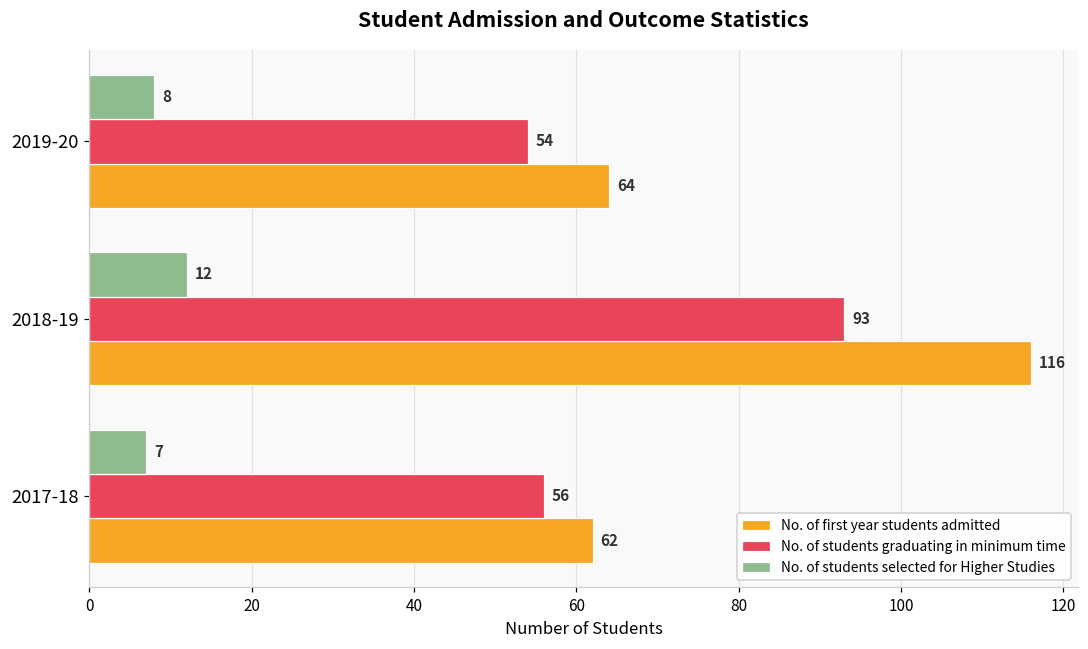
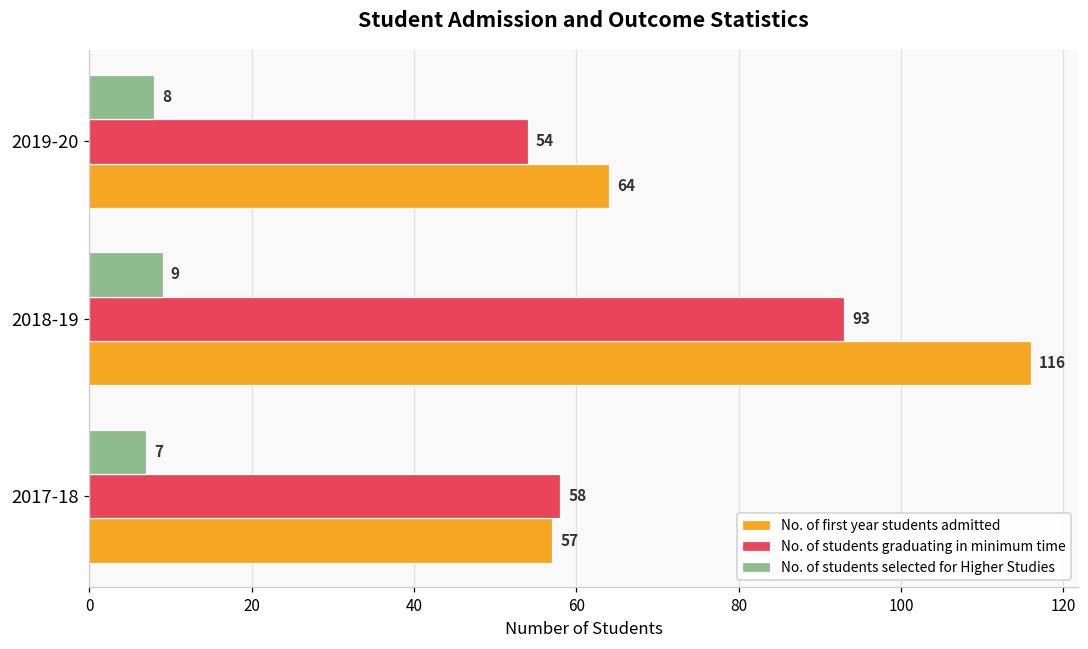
  {
    "No. of first year students admitted": {
      "2019-20": 64,
      "2018-19": 116,
-     "2017-18": 62
+     "2017-18": 57
    },
    "No. of students graduating in minimum time": {
      "2019-20": 54,
      "2018-19": 93,
-     "2017-18": 56
+     "2017-18": 58
    },
    "No. of students selected for Higher Studies": {
      "2019-20": 8,
-     "2018-19": 12,
+     "2018-19": 9,
      "2017-18": 7
    }
  }
